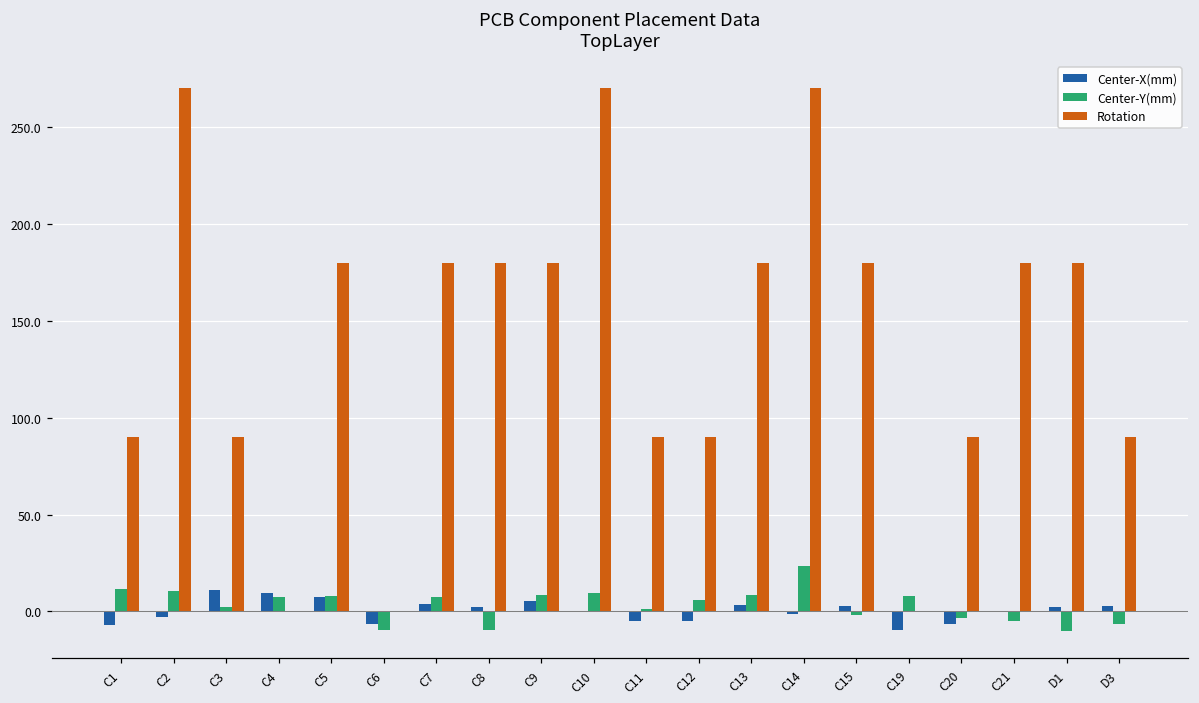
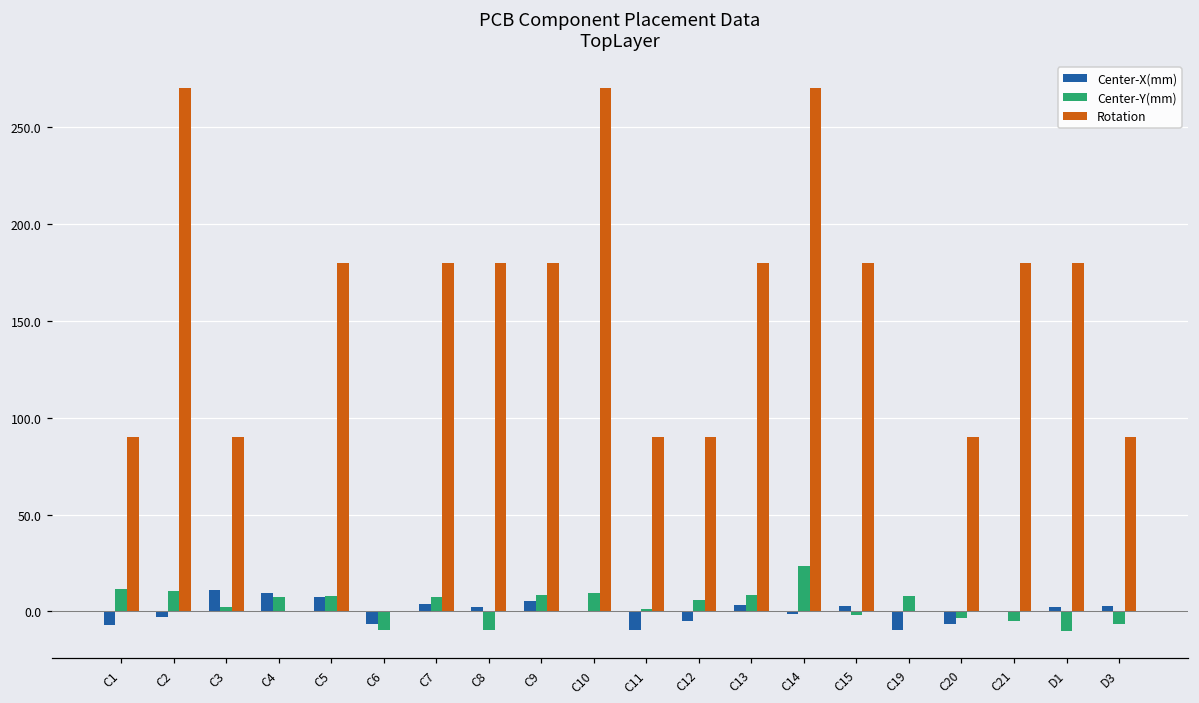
  {
    "Center-X(mm)": {
      "C1": -7,
      "C2": -3,
      "C3": 11,
      "C4": 9,
      "C5": 7,
      "C6": -6,
      "C7": 4,
      "C8": 2,
      "C9": 5,
-     "C11": -5,
+     "C11": -10,
      "C12": -5,
      "C13": 3,
      "C14": -1,
      "C15": 3,
      "C19": -10,
      "C20": -7,
      "D1": 2,
      "D3": 3
    },
    "Center-Y(mm)": {
      "C1": 12,
      "C2": 10,
      "C3": 3,
      "C4": 7,
      "C5": 8,
      "C6": -9,
      "C7": 7,
      "C8": -10,
      "C9": 9,
      "C10": 9,
      "C11": 1,
      "C12": 6,
      "C13": 9,
      "C14": 23,
      "C15": -2,
      "C19": 8,
      "C20": -4,
      "C21": -5,
      "D1": -10,
      "D3": -6
    },
    "Rotation": {
      "C1": 90,
      "C2": 270,
      "C3": 90,
      "C4": 0,
      "C5": 180,
      "C6": 0,
      "C7": 180,
      "C8": 180,
      "C9": 180,
      "C10": 270,
      "C11": 90,
      "C12": 90,
      "C13": 180,
      "C14": 270,
      "C15": 180,
      "C19": 0,
      "C20": 90,
      "C21": 180,
      "D1": 180,
      "D3": 90
    }
  }
